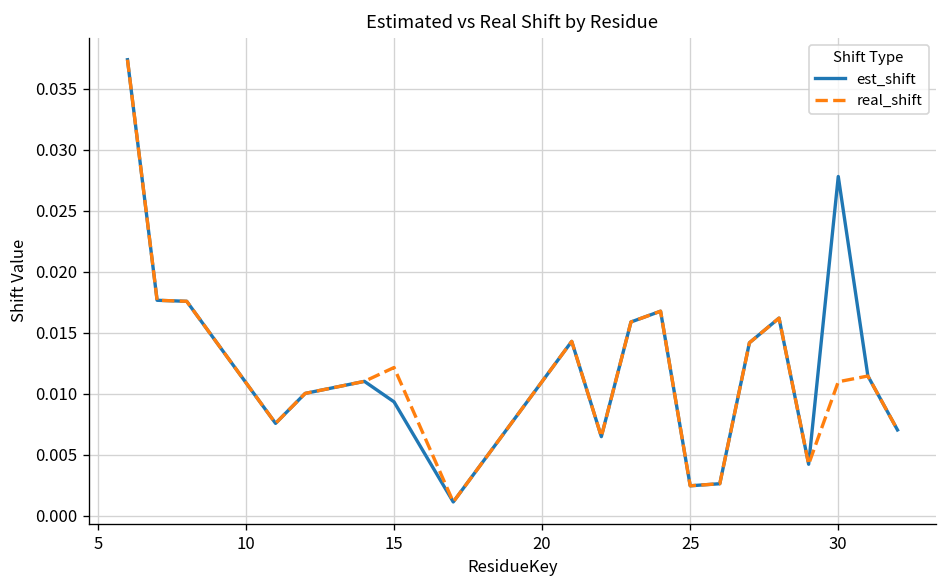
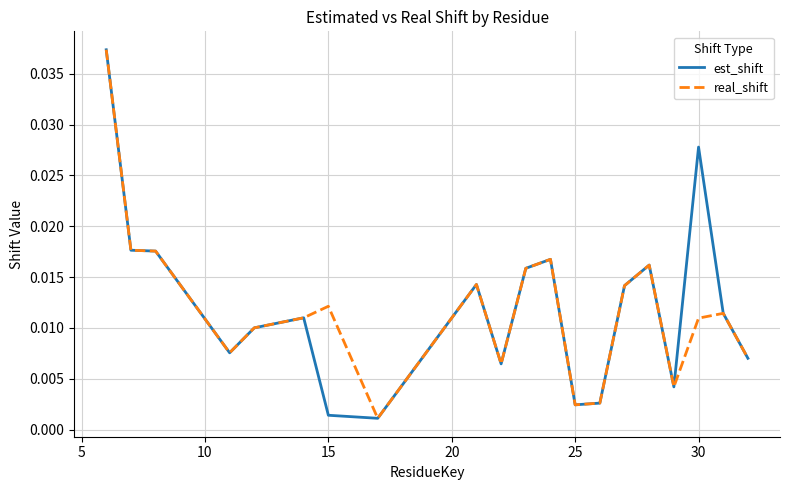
  {
    "est_shift": {
-     "15": 0.0093,
+     "15": 0.0014,
      "30": 0.0278
    },
    "real_shift": {
      "15": 0.0121,
      "30": 0.0110
    }
  }
